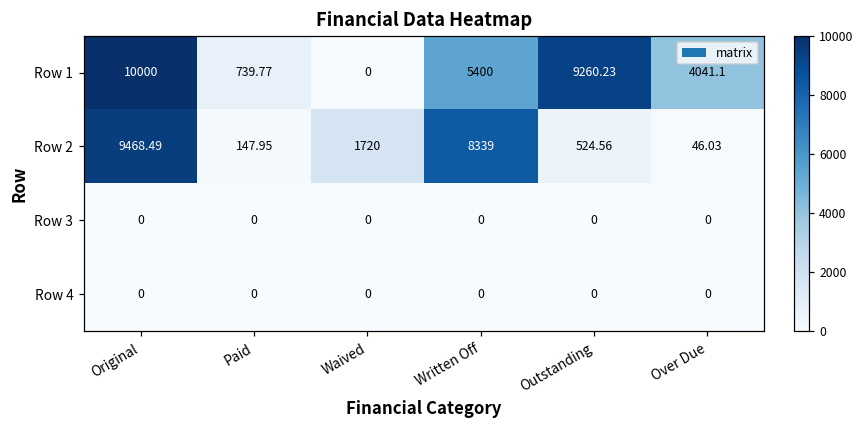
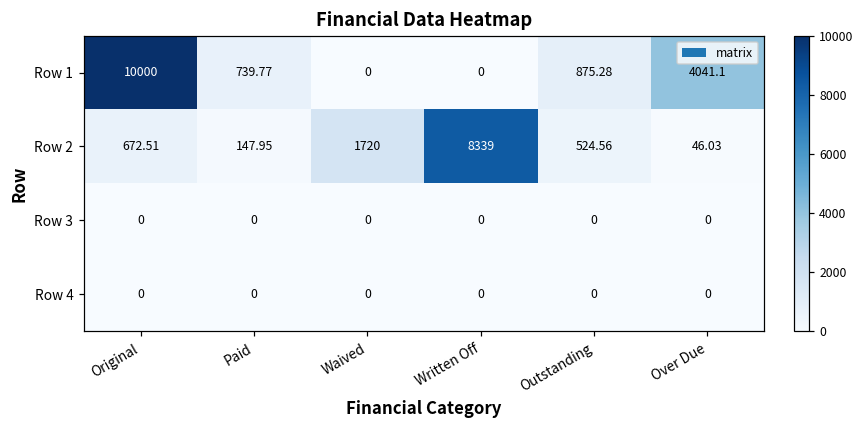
  {
    "Row 1": {
      "Original": 10000,
      "Paid": 739.77,
      "Waived": 0,
-     "Written Off": 5400,
-     "Outstanding": 9260.23,
+     "Written Off": 0,
+     "Outstanding": 875.28,
      "Over Due": 4041.1
    },
    "Row 2": {
-     "Original": 9468.49,
+     "Original": 672.51,
      "Paid": 147.95,
      "Waived": 1720,
      "Written Off": 8339,
      "Outstanding": 524.56,
      "Over Due": 46.03
    },
    "Row 3": {
      "Original": 0,
      "Paid": 0,
      "Waived": 0,
      "Written Off": 0,
      "Outstanding": 0,
      "Over Due": 0
    },
    "Row 4": {
      "Original": 0,
      "Paid": 0,
      "Waived": 0,
      "Written Off": 0,
      "Outstanding": 0,
      "Over Due": 0
    }
  }
